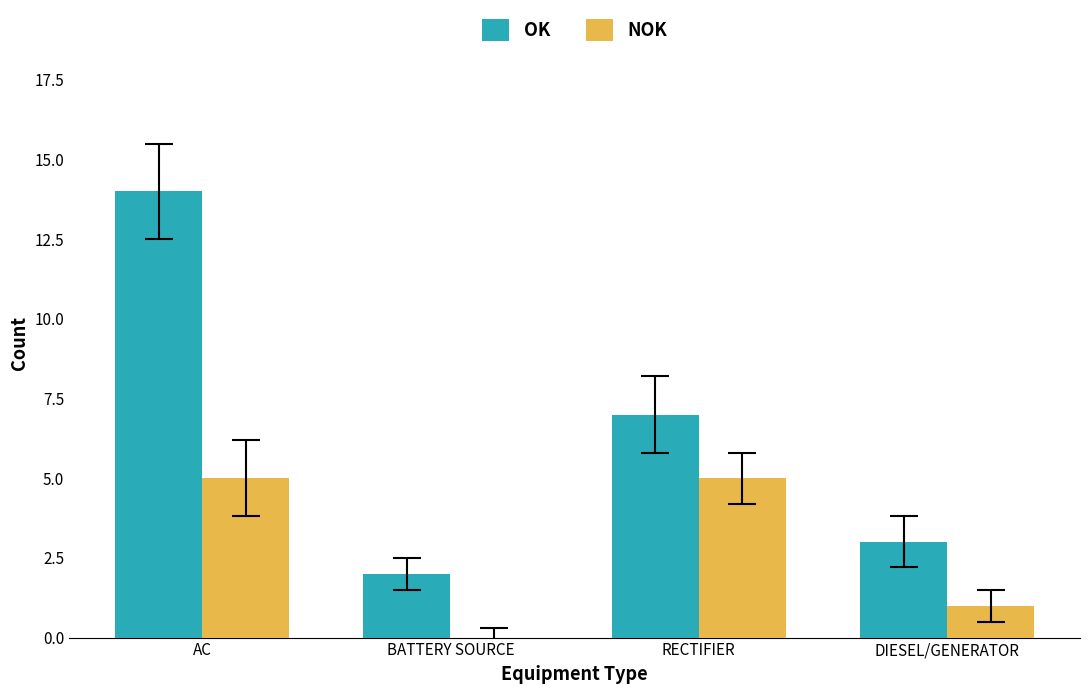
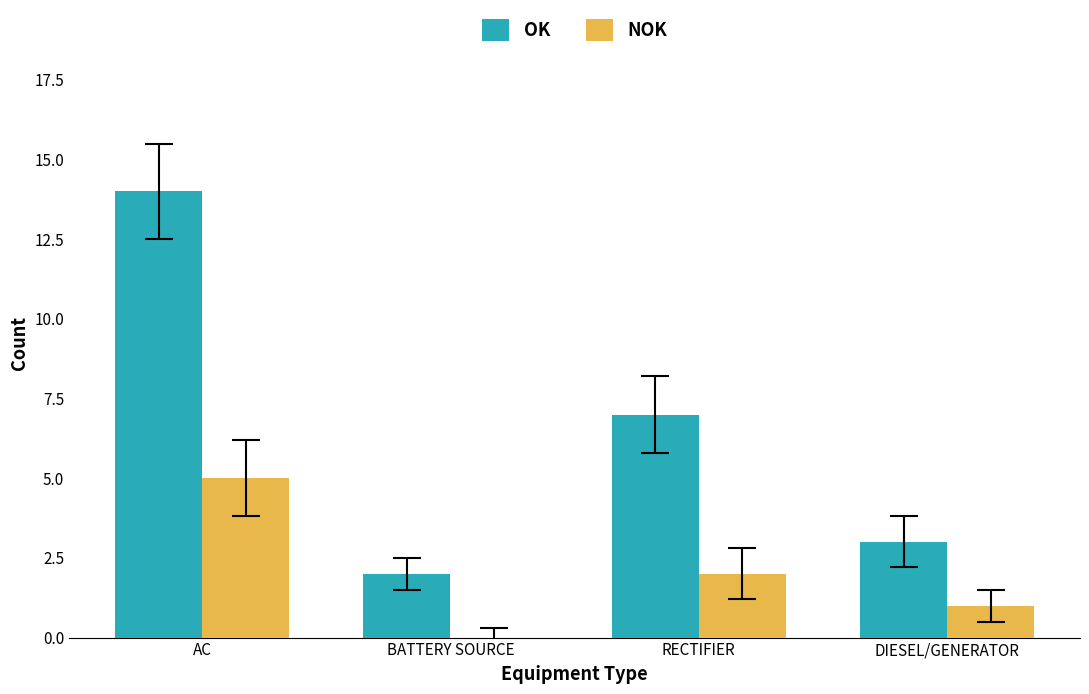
  {
    "NOK": {
      "AC": 5,
      "BATTERY SOURCE": 0,
-     "RECTIFIER": 5,
+     "RECTIFIER": 2,
      "DIESEL/GENERATOR": 1
    }
  }
